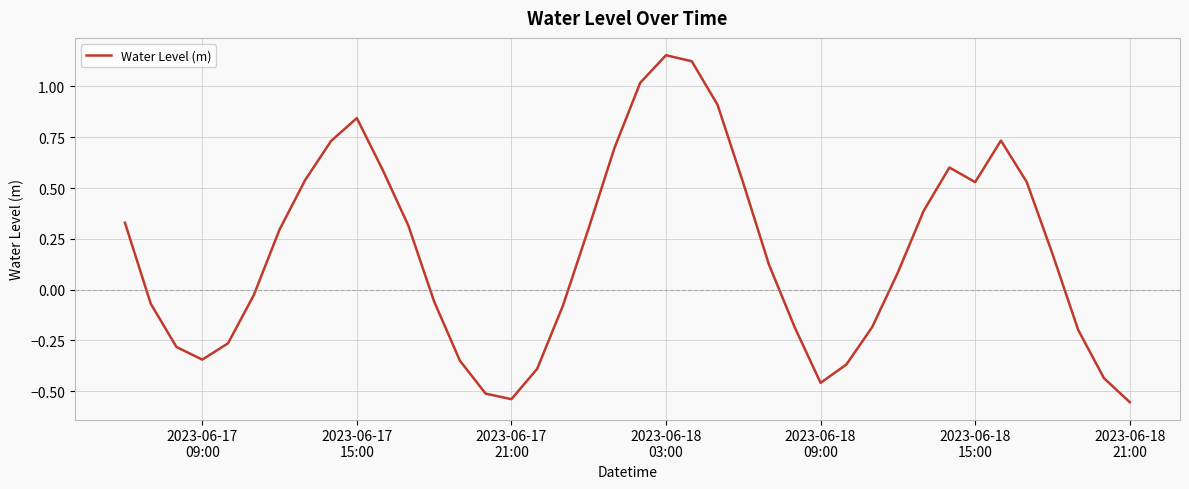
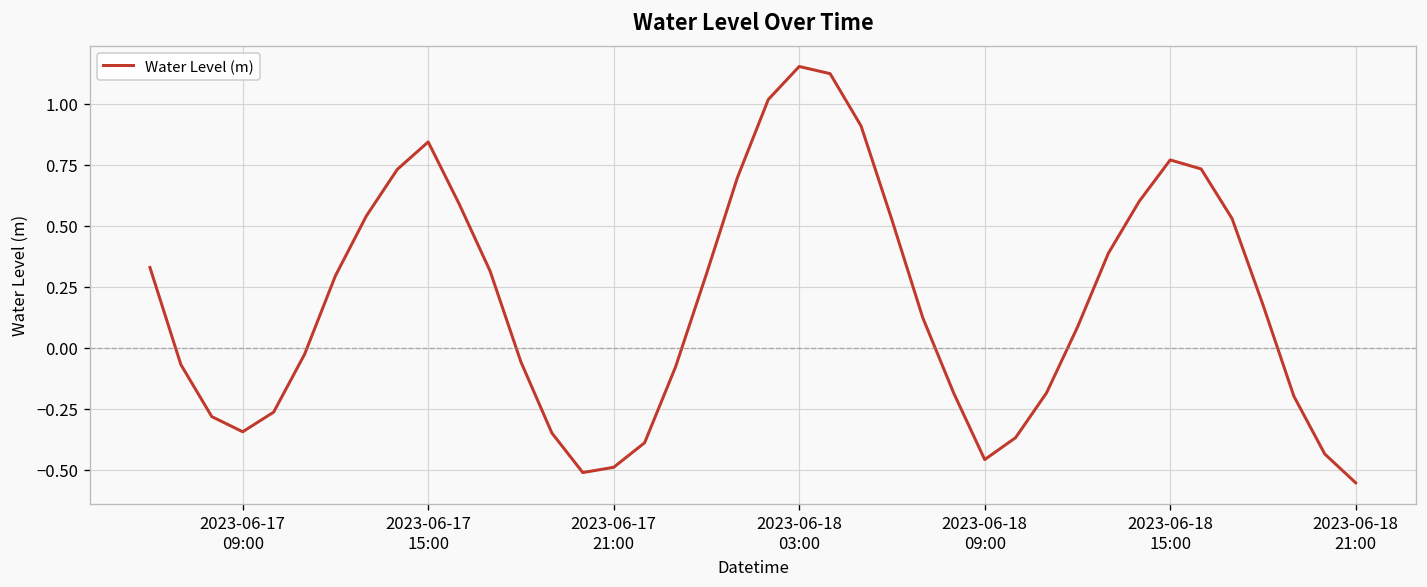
  {
    "2023-06-17 09:00": -0.34,
    "2023-06-17 15:00": 0.84,
-   "2023-06-17 21:00": -0.54,
+   "2023-06-17 21:00": -0.49,
    "2023-06-18 03:00": 1.15,
    "2023-06-18 09:00": -0.46,
-   "2023-06-18 15:00": 0.53,
+   "2023-06-18 15:00": 0.77,
    "2023-06-18 21:00": -0.55
  }
